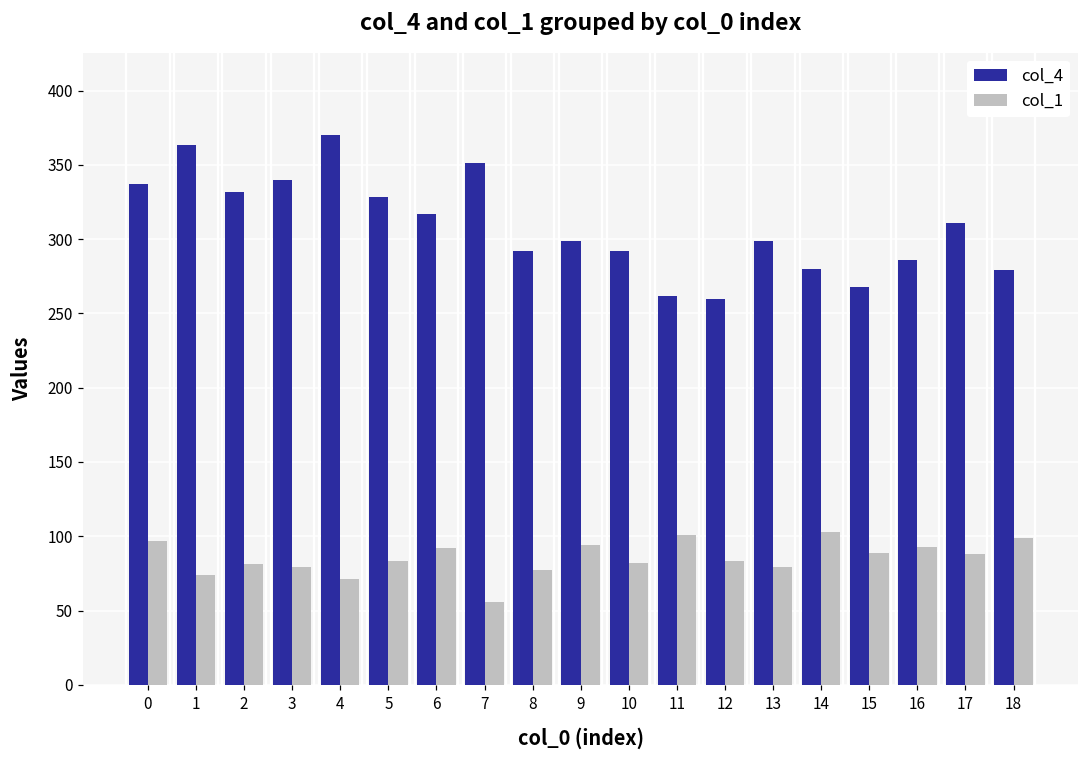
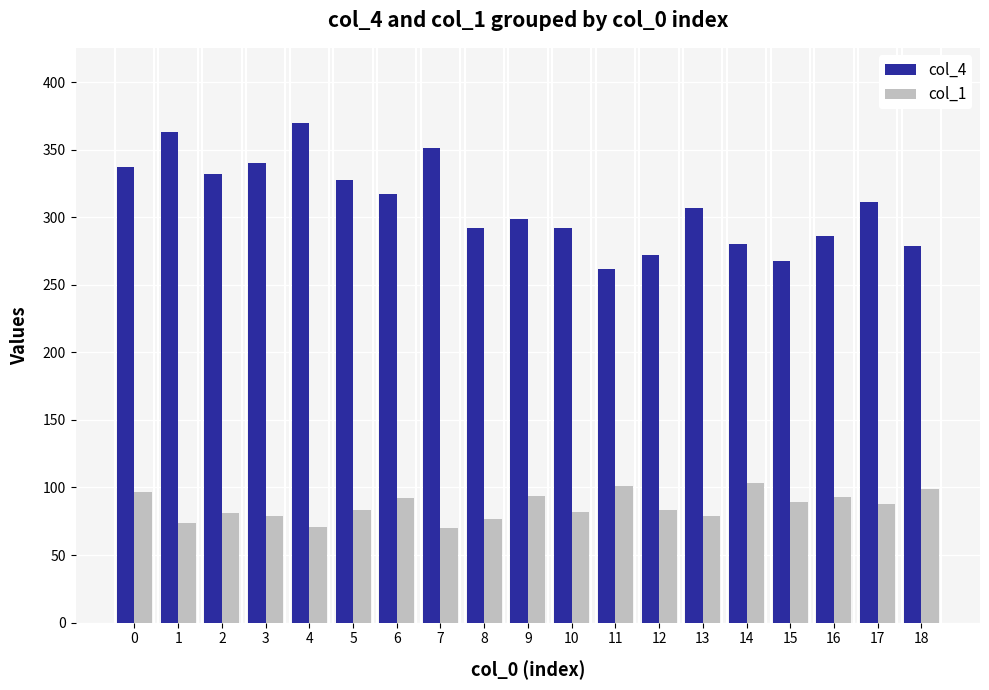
  {
    "col_4": {
      "0": 337,
      "1": 363,
      "2": 332,
      "3": 340,
      "4": 370,
      "5": 328,
      "6": 317,
      "7": 351,
      "8": 292,
      "9": 299,
      "10": 292,
      "11": 262,
-     "12": 260,
-     "13": 299,
+     "12": 272,
+     "13": 307,
      "14": 280,
      "15": 268,
      "16": 286,
      "17": 311,
      "18": 279
    },
    "col_1": {
      "0": 97,
      "1": 74,
      "2": 81,
      "3": 79,
      "4": 71,
      "5": 83,
      "6": 92,
-     "7": 56,
+     "7": 70,
      "8": 77,
      "9": 94,
      "10": 82,
      "11": 101,
      "12": 83,
      "13": 79,
      "14": 103,
      "15": 89,
      "16": 93,
      "17": 88,
      "18": 99
    }
  }
